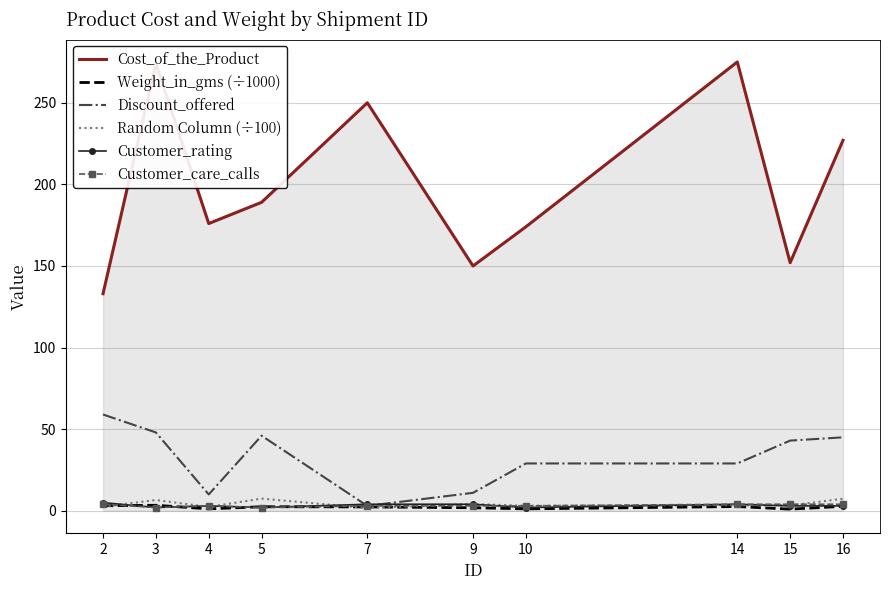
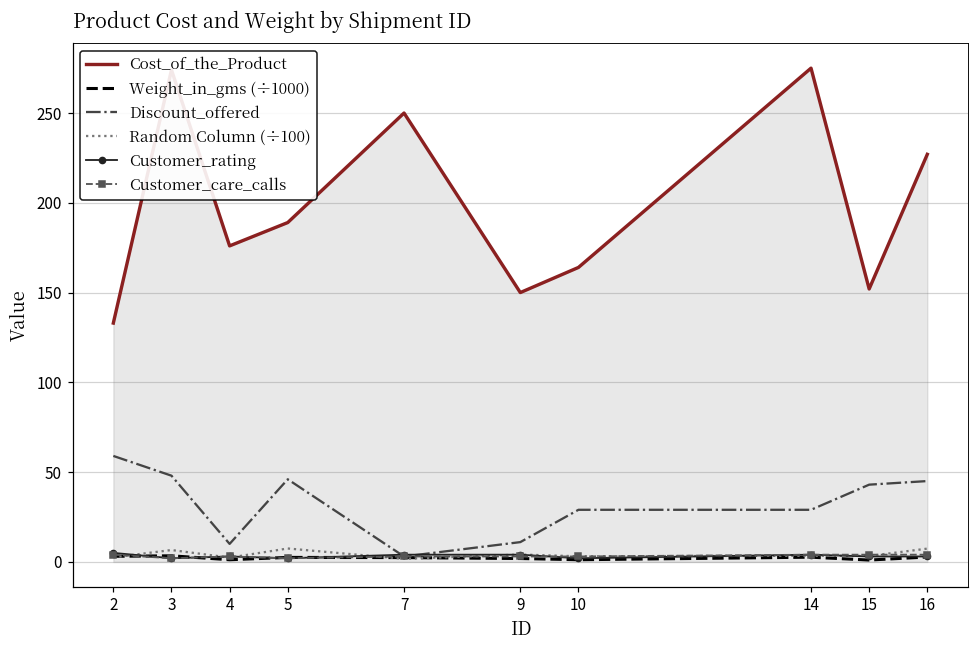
  {
    "Cost_of_the_Product": {
      "2": 133,
      "4": 176,
      "5": 189,
      "7": 250,
      "9": 150,
-     "10": 174,
+     "10": 164,
      "14": 275,
      "15": 152,
      "16": 227
    }
  }
